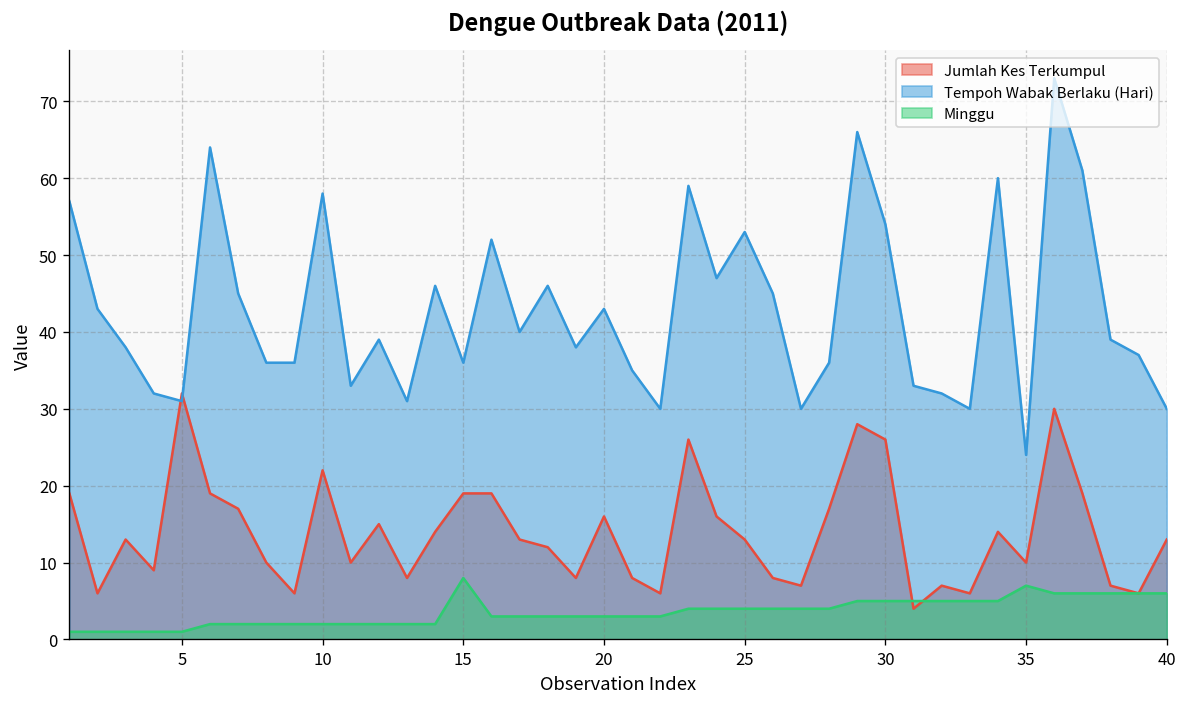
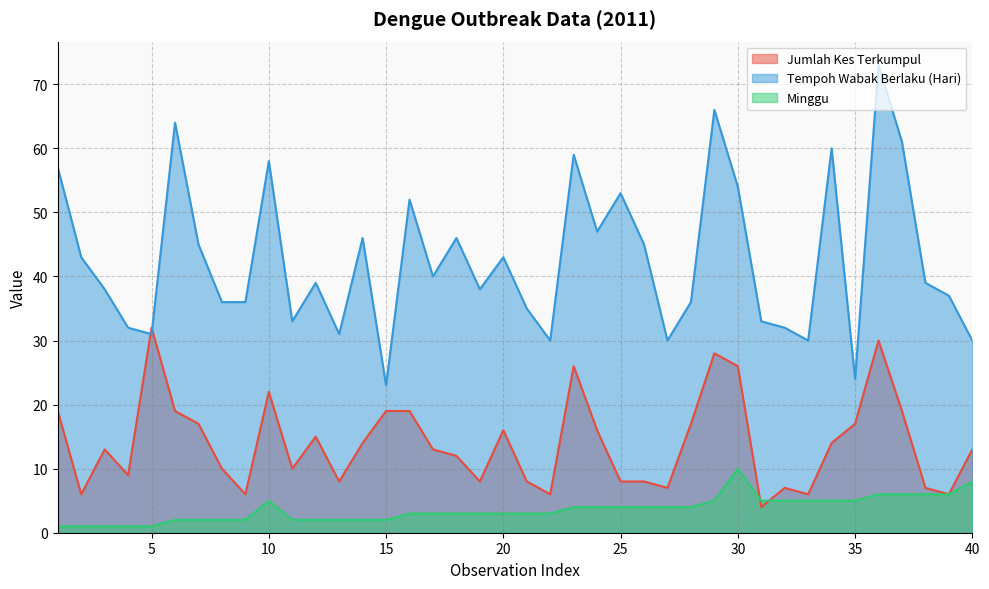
  {
    "Jumlah Kes Terkumpul": {
      "5": 32,
      "10": 22,
      "15": 19,
      "20": 16,
-     "25": 13,
+     "25": 8,
      "30": 26,
-     "35": 10,
+     "35": 17,
      "40": 13
    },
    "Tempoh Wabak Berlaku (Hari)": {
      "5": 31,
      "10": 58,
-     "15": 36,
+     "15": 23,
      "20": 43,
      "25": 53,
      "30": 54,
      "35": 24,
      "40": 30
    },
    "Minggu": {
      "5": 1,
-     "10": 2,
-     "15": 8,
+     "10": 5,
+     "15": 2,
      "20": 3,
      "25": 4,
-     "30": 5,
-     "35": 7,
-     "40": 6
+     "30": 10,
+     "35": 5,
+     "40": 8
    }
  }
